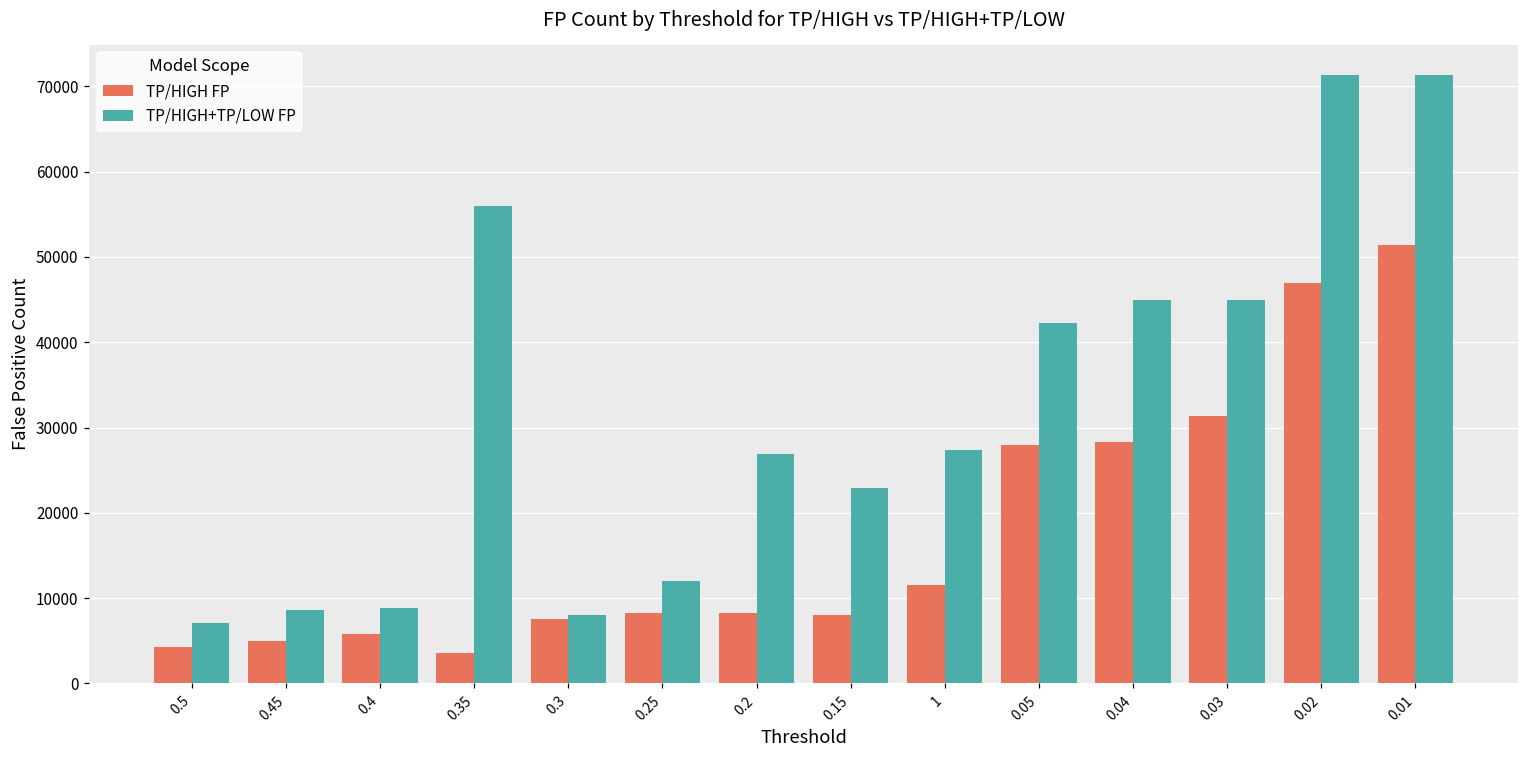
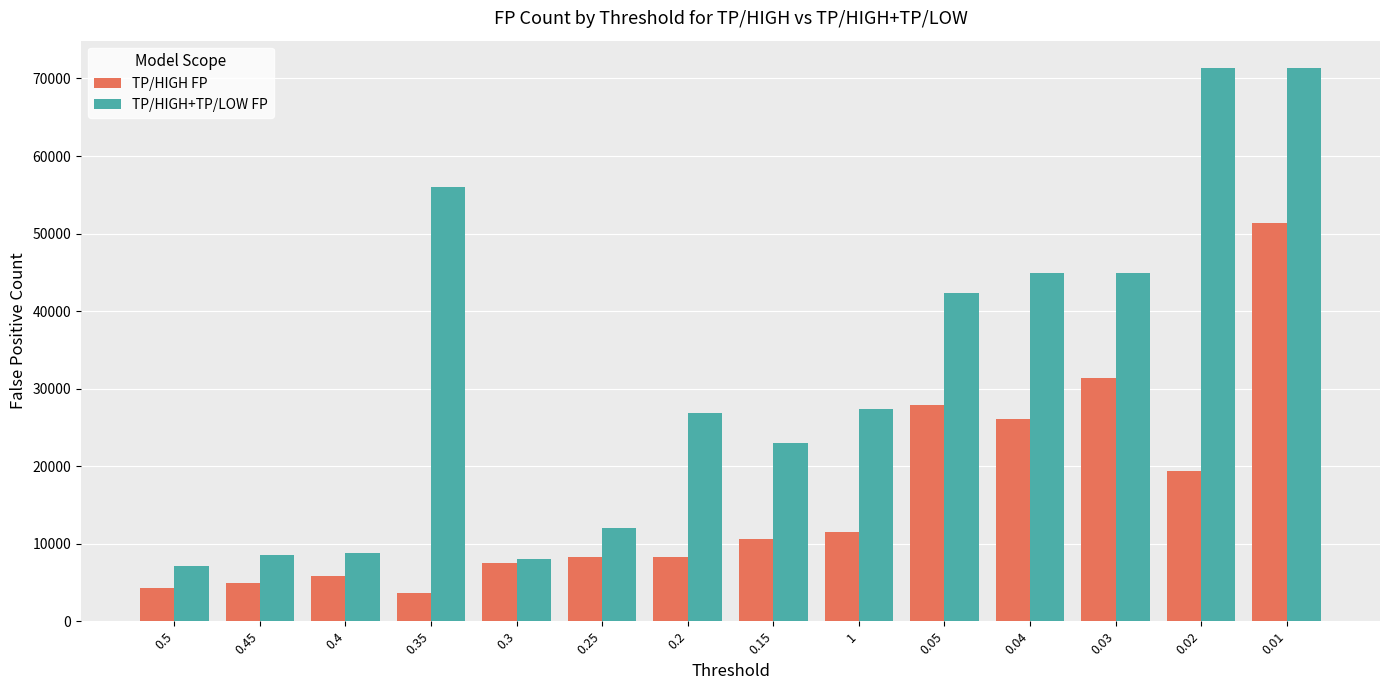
  {
    "TP/HIGH FP": {
      "0.5": 4000,
      "0.45": 5000,
      "0.4": 6000,
      "0.35": 4000,
      "0.3": 8000,
      "0.25": 8000,
      "0.2": 8000,
-     "0.15": 8000,
+     "0.15": 11000,
      "1": 12000,
      "0.05": 28000,
-     "0.04": 28000,
+     "0.04": 26000,
      "0.03": 31000,
-     "0.02": 47000,
+     "0.02": 19000,
      "0.01": 51000
    },
    "TP/HIGH+TP/LOW FP": {
      "0.5": 7000,
      "0.45": 9000,
      "0.4": 9000,
      "0.35": 56000,
      "0.3": 8000,
      "0.25": 12000,
      "0.2": 27000,
      "0.15": 23000,
      "1": 27000,
      "0.05": 42000,
      "0.04": 45000,
      "0.03": 45000,
      "0.02": 71000,
      "0.01": 71000
    }
  }
